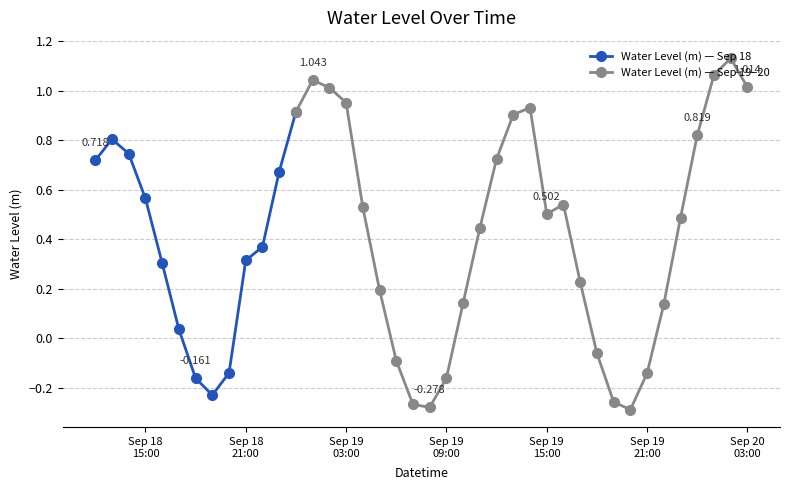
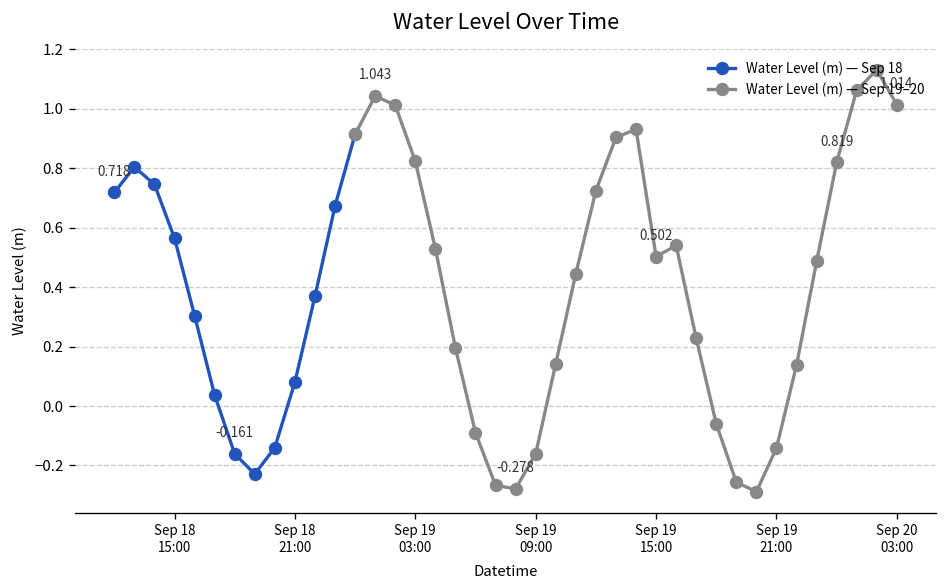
  {
    "Water Level (m) — Sep 18": {
      "Sep 18 15:00": 0.56,
-     "Sep 18 21:00": 0.31
+     "Sep 18 21:00": 0.08
    },
    "Water Level (m) — Sep 19–20": {
-     "Sep 19 03:00": 0.95,
+     "Sep 19 03:00": 0.82,
      "Sep 19 21:00": -0.14
    }
  }
